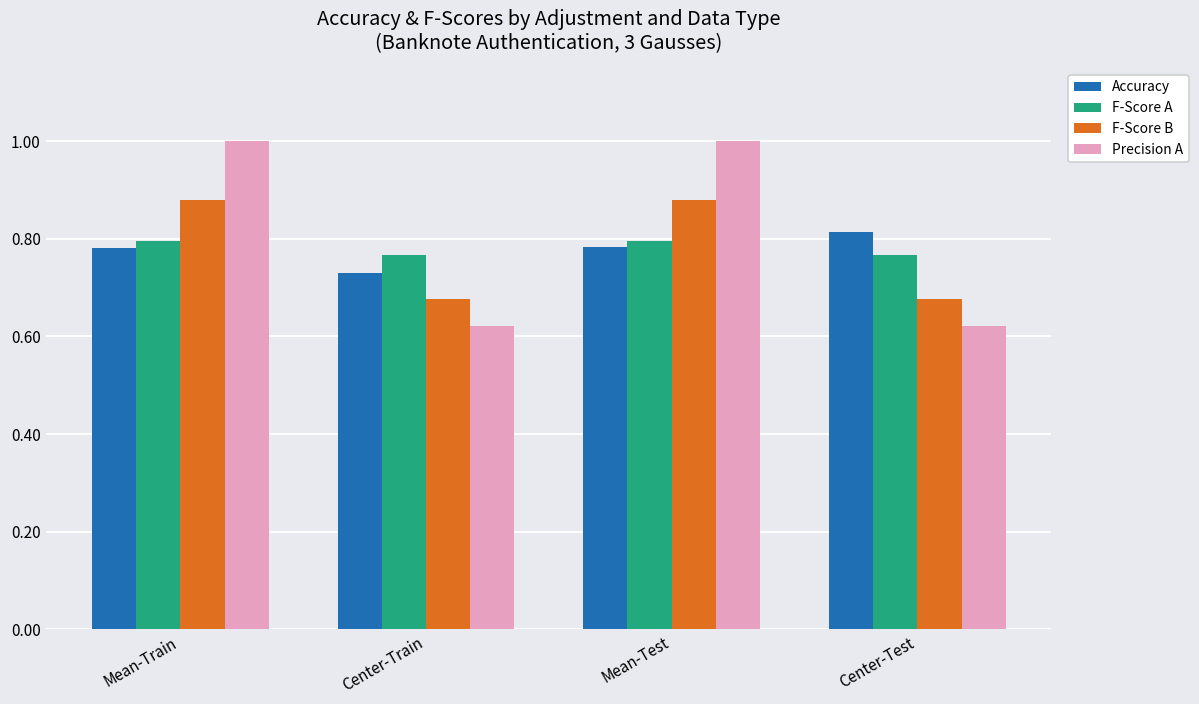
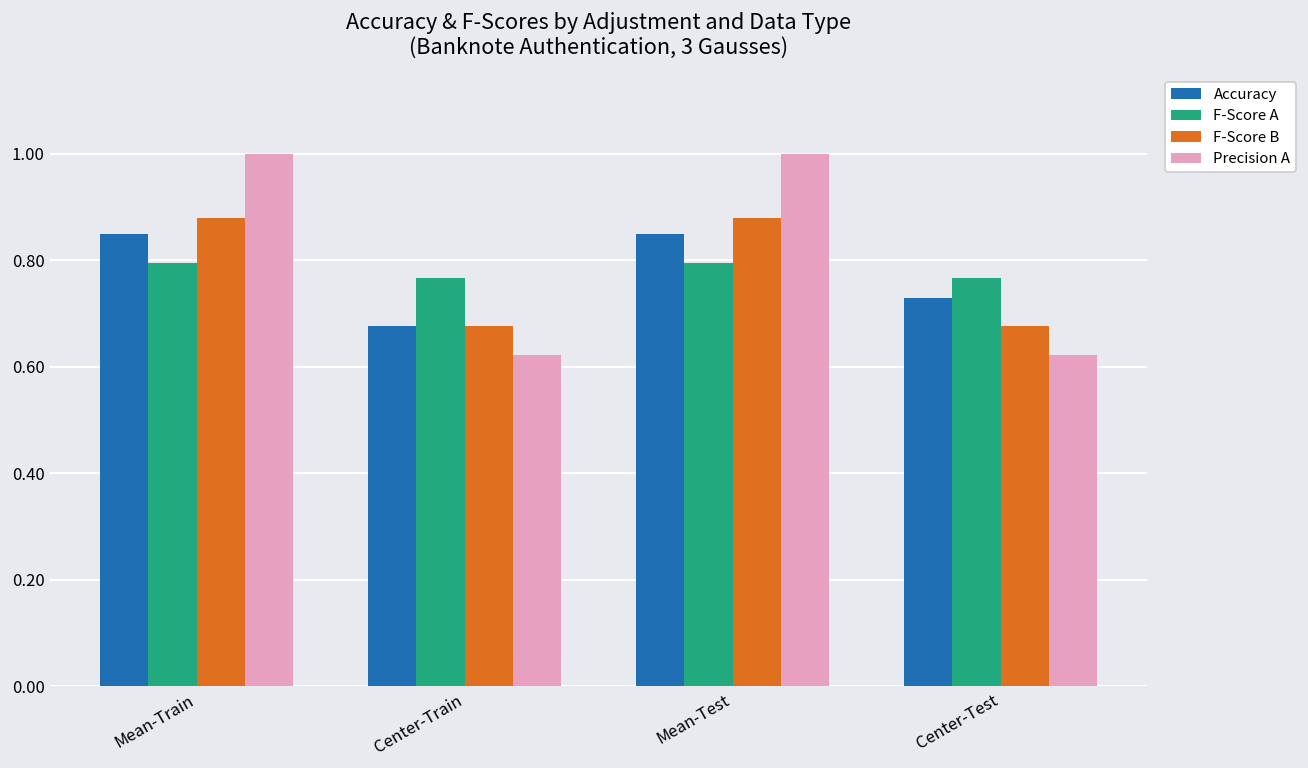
  {
    "Accuracy": {
-     "Mean-Train": 0.78,
-     "Center-Train": 0.73,
-     "Mean-Test": 0.78,
-     "Center-Test": 0.81
+     "Mean-Train": 0.85,
+     "Center-Train": 0.68,
+     "Mean-Test": 0.85,
+     "Center-Test": 0.73
    },
    "F-Score A": {
      "Mean-Train": 0.80,
      "Center-Train": 0.77,
      "Mean-Test": 0.80,
      "Center-Test": 0.77
    },
    "F-Score B": {
      "Mean-Train": 0.88,
      "Center-Train": 0.68,
      "Mean-Test": 0.88,
      "Center-Test": 0.68
    },
    "Precision A": {
      "Mean-Train": 1.00,
      "Center-Train": 0.62,
      "Mean-Test": 1.00,
      "Center-Test": 0.62
    }
  }
